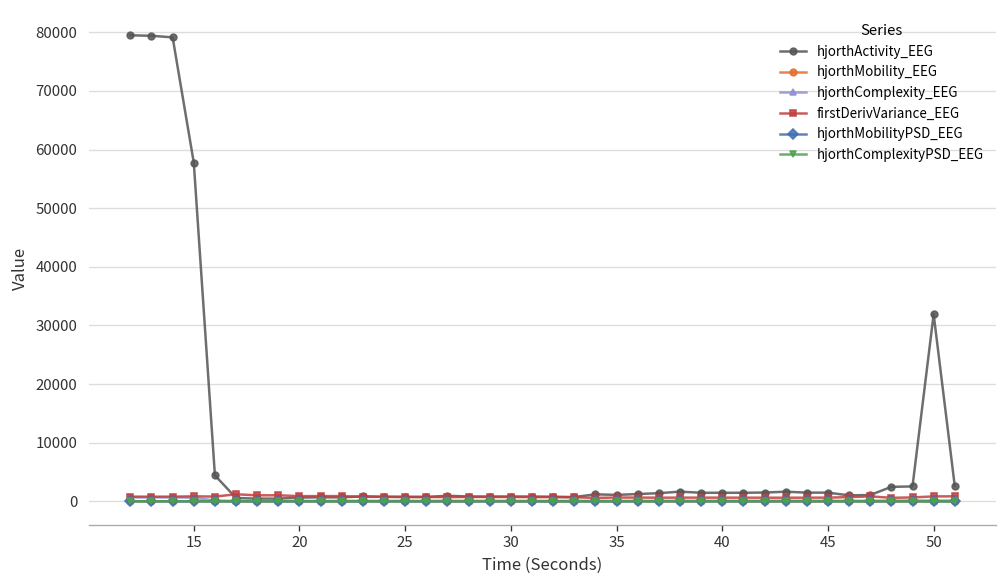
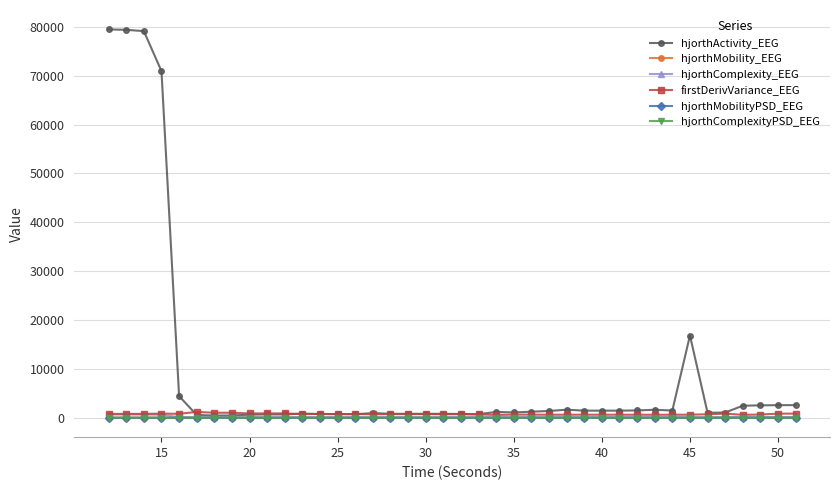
  {
    "hjorthActivity_EEG": {
-     "15": 58000,
+     "15": 71000,
      "40": 1000,
-     "45": 1000,
-     "50": 32000
+     "45": 17000,
+     "50": 3000
    },
    "hjorthComplexityPSD_EEG": {
      "15": 0
    },
    "firstDerivVariance_EEG": {
      "40": 1000,
      "45": 1000,
      "50": 1000
    }
  }
